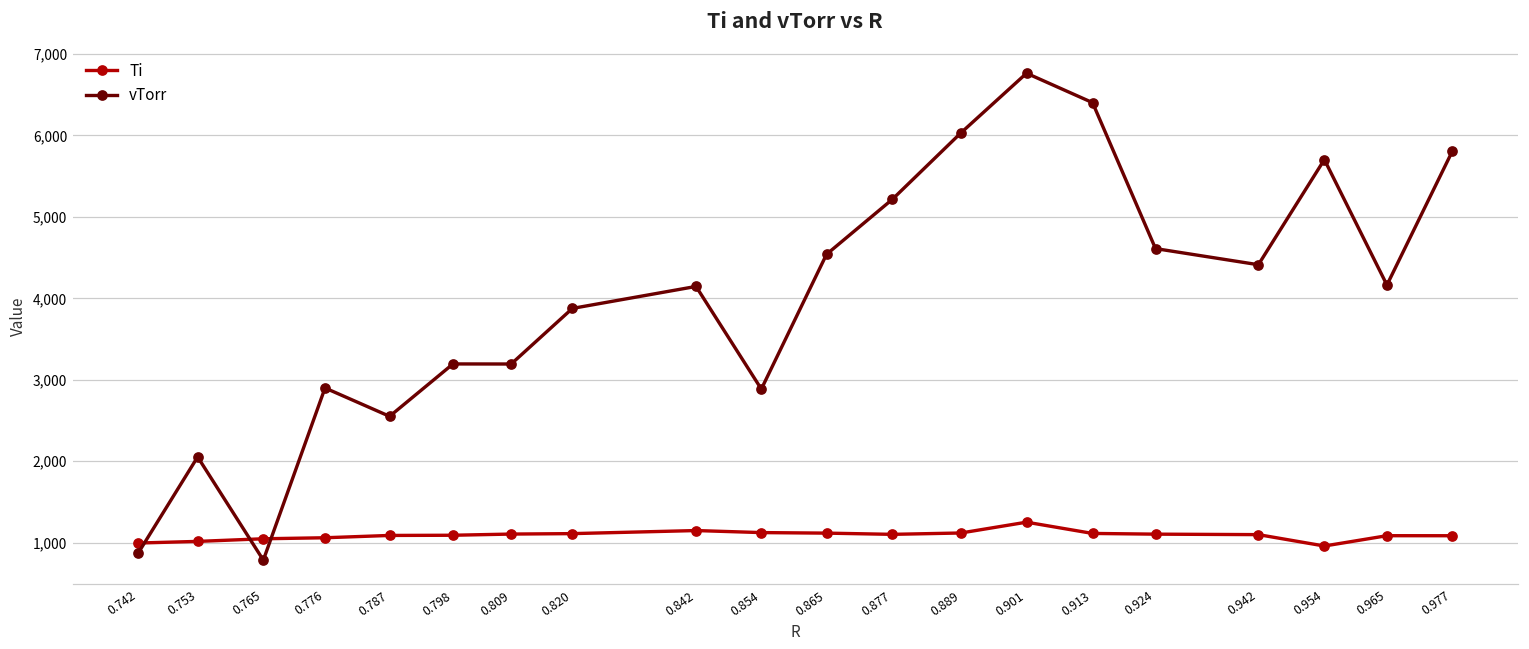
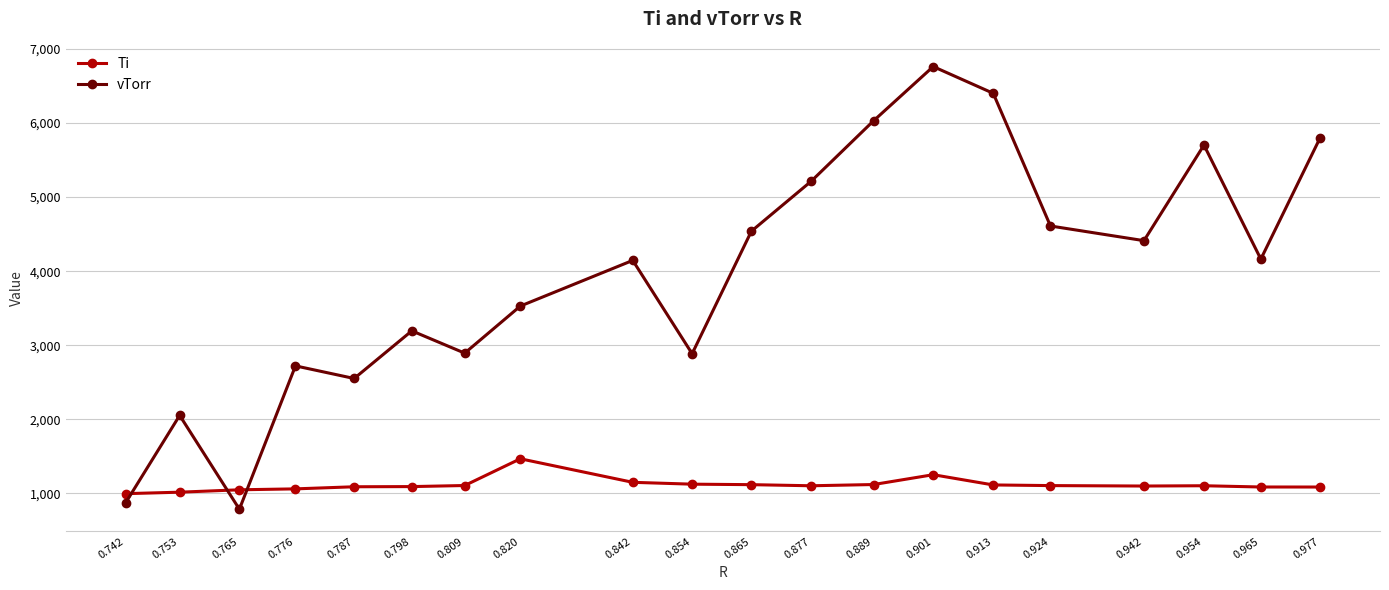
  {
    "Ti": {
      "0.742": "1,000",
      "0.753": "1,000",
      "0.765": "1,000",
      "0.776": "1,100",
      "0.787": "1,100",
      "0.798": "1,100",
      "0.809": "1,100",
-     "0.820": "1,100",
+     "0.820": "1,500",
      "0.842": "1,100",
      "0.854": "1,100",
      "0.865": "1,100",
      "0.877": "1,100",
      "0.889": "1,100",
      "0.901": "1,300",
      "0.913": "1,100",
      "0.924": "1,100",
      "0.942": "1,100",
-     "0.954": "1,000",
+     "0.954": "1,100",
      "0.965": "1,100",
      "0.977": "1,100"
    },
    "vTorr": {
      "0.742": "900",
      "0.753": "2,100",
      "0.765": "800",
-     "0.776": "2,900",
+     "0.776": "2,700",
      "0.787": "2,600",
      "0.798": "3,200",
-     "0.809": "3,200",
-     "0.820": "3,900",
+     "0.809": "2,900",
+     "0.820": "3,500",
      "0.842": "4,100",
      "0.854": "2,900",
      "0.865": "4,500",
      "0.877": "5,200",
      "0.889": "6,000",
      "0.901": "6,800",
      "0.913": "6,400",
      "0.924": "4,600",
      "0.942": "4,400",
      "0.954": "5,700",
      "0.965": "4,200",
      "0.977": "5,800"
    }
  }
